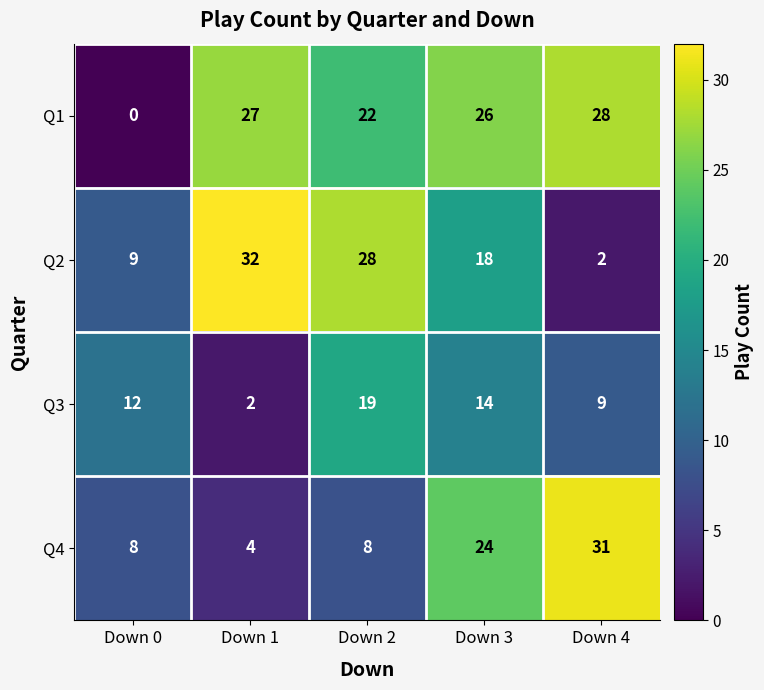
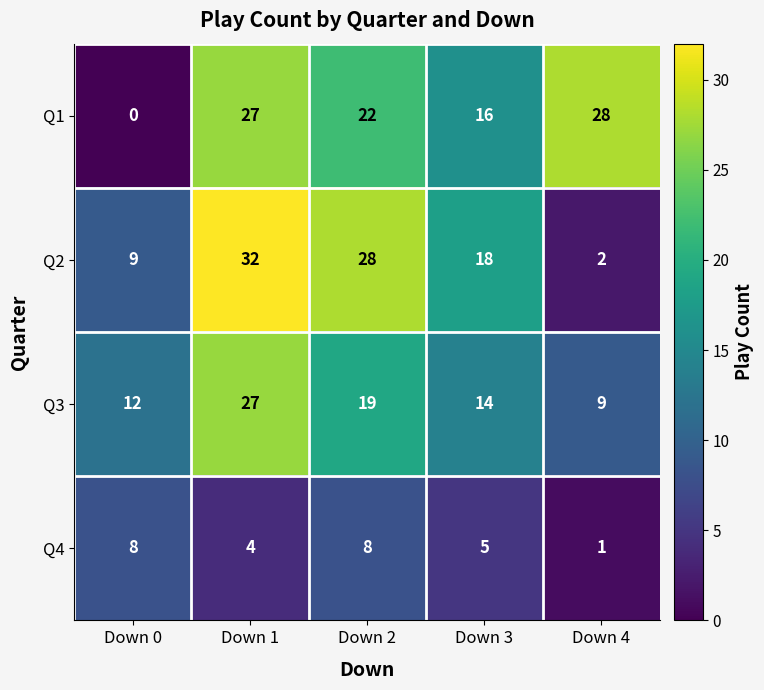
  {
    "Q1": {
      "Down 0": 0,
      "Down 1": 27,
      "Down 2": 22,
-     "Down 3": 26,
+     "Down 3": 16,
      "Down 4": 28
    },
    "Q2": {
      "Down 0": 9,
      "Down 1": 32,
      "Down 2": 28,
      "Down 3": 18,
      "Down 4": 2
    },
    "Q3": {
      "Down 0": 12,
-     "Down 1": 2,
+     "Down 1": 27,
      "Down 2": 19,
      "Down 3": 14,
      "Down 4": 9
    },
    "Q4": {
      "Down 0": 8,
      "Down 1": 4,
      "Down 2": 8,
-     "Down 3": 24,
-     "Down 4": 31
+     "Down 3": 5,
+     "Down 4": 1
    }
  }
